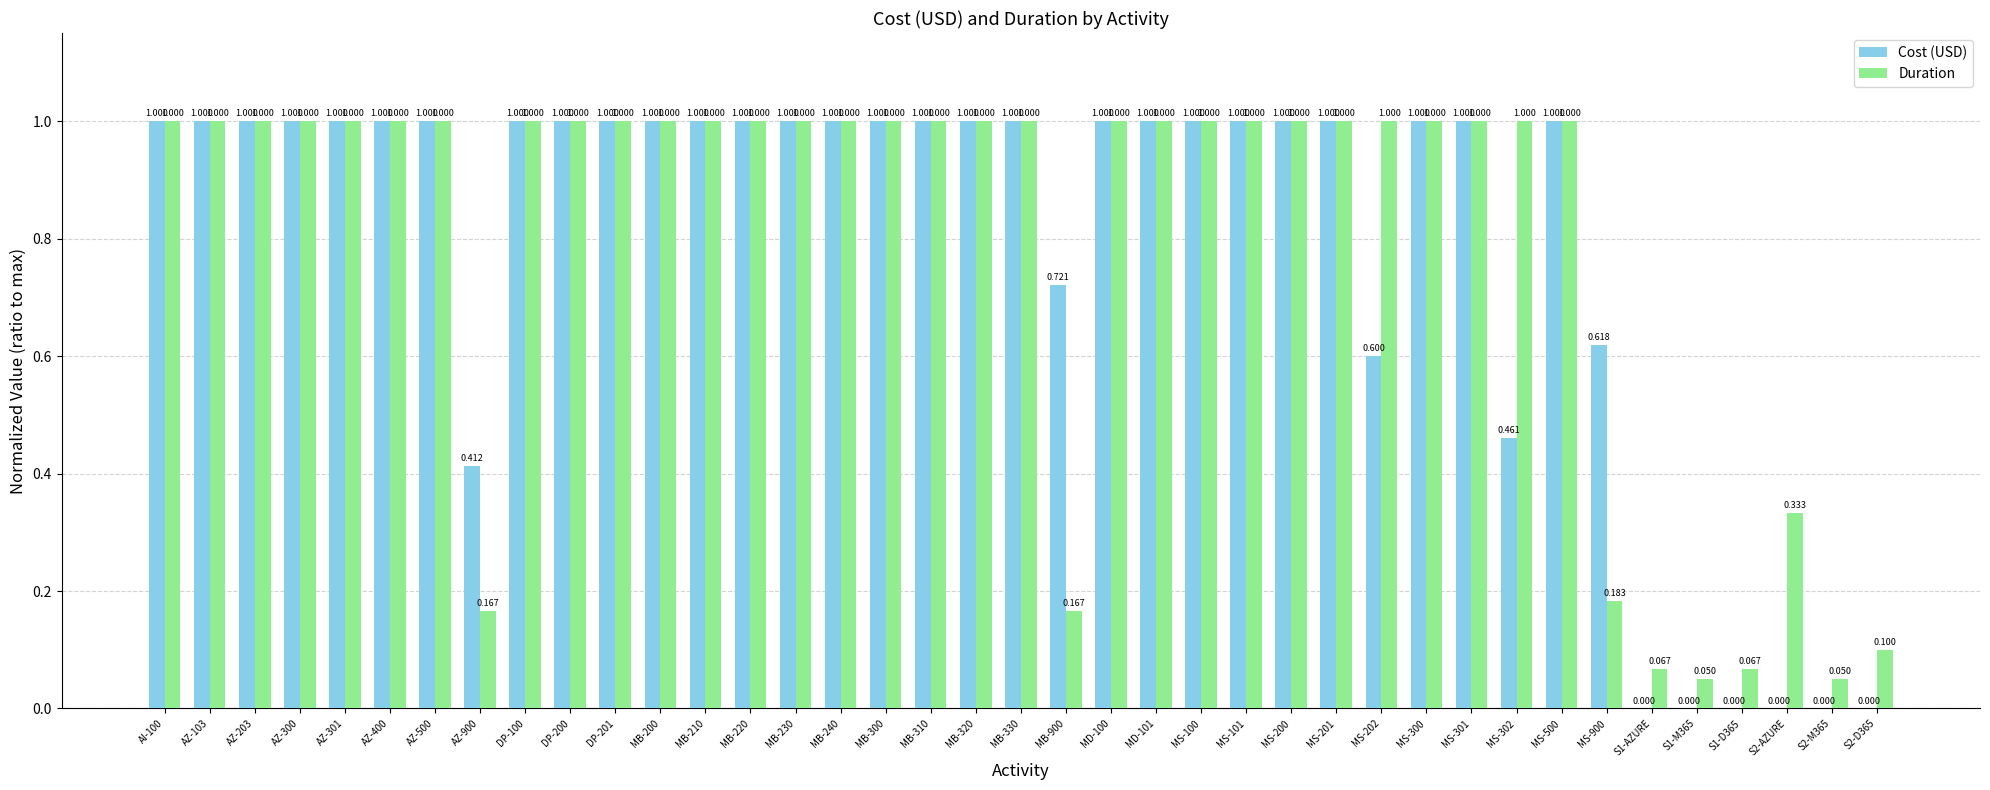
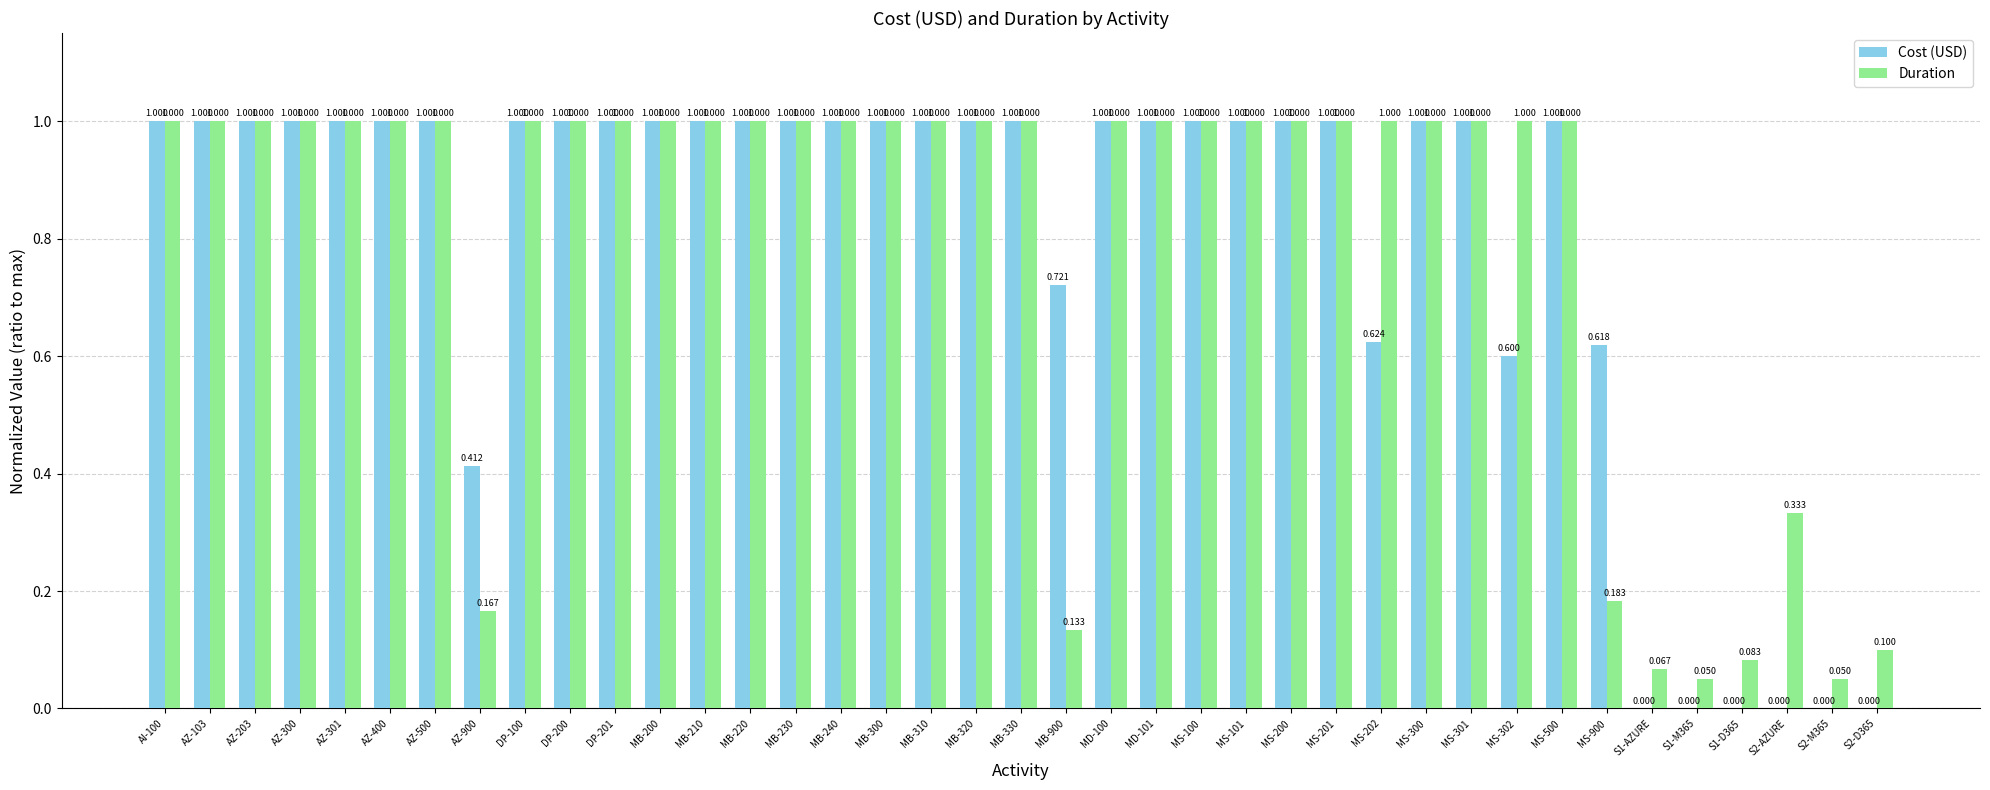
  {
    "Cost (USD)": {
      "AZ-900": 0.412,
      "MB-900": 0.721,
-     "MS-202": 0.600,
-     "MS-302": 0.461,
+     "MS-202": 0.624,
+     "MS-302": 0.600,
      "MS-900": 0.618,
      "S1-AZURE": 0.000,
      "S1-M365": 0.000,
      "S1-D365": 0.000,
      "S2-AZURE": 0.000,
      "S2-M365": 0.000,
      "S2-D365": 0.000
    },
    "Duration": {
      "AZ-900": 0.167,
-     "MB-900": 0.167,
+     "MB-900": 0.133,
      "MS-202": 1.000,
      "MS-302": 1.000,
      "MS-900": 0.183,
      "S1-AZURE": 0.067,
      "S1-M365": 0.050,
-     "S1-D365": 0.067,
+     "S1-D365": 0.083,
      "S2-AZURE": 0.333,
      "S2-M365": 0.050,
      "S2-D365": 0.100
    }
  }
